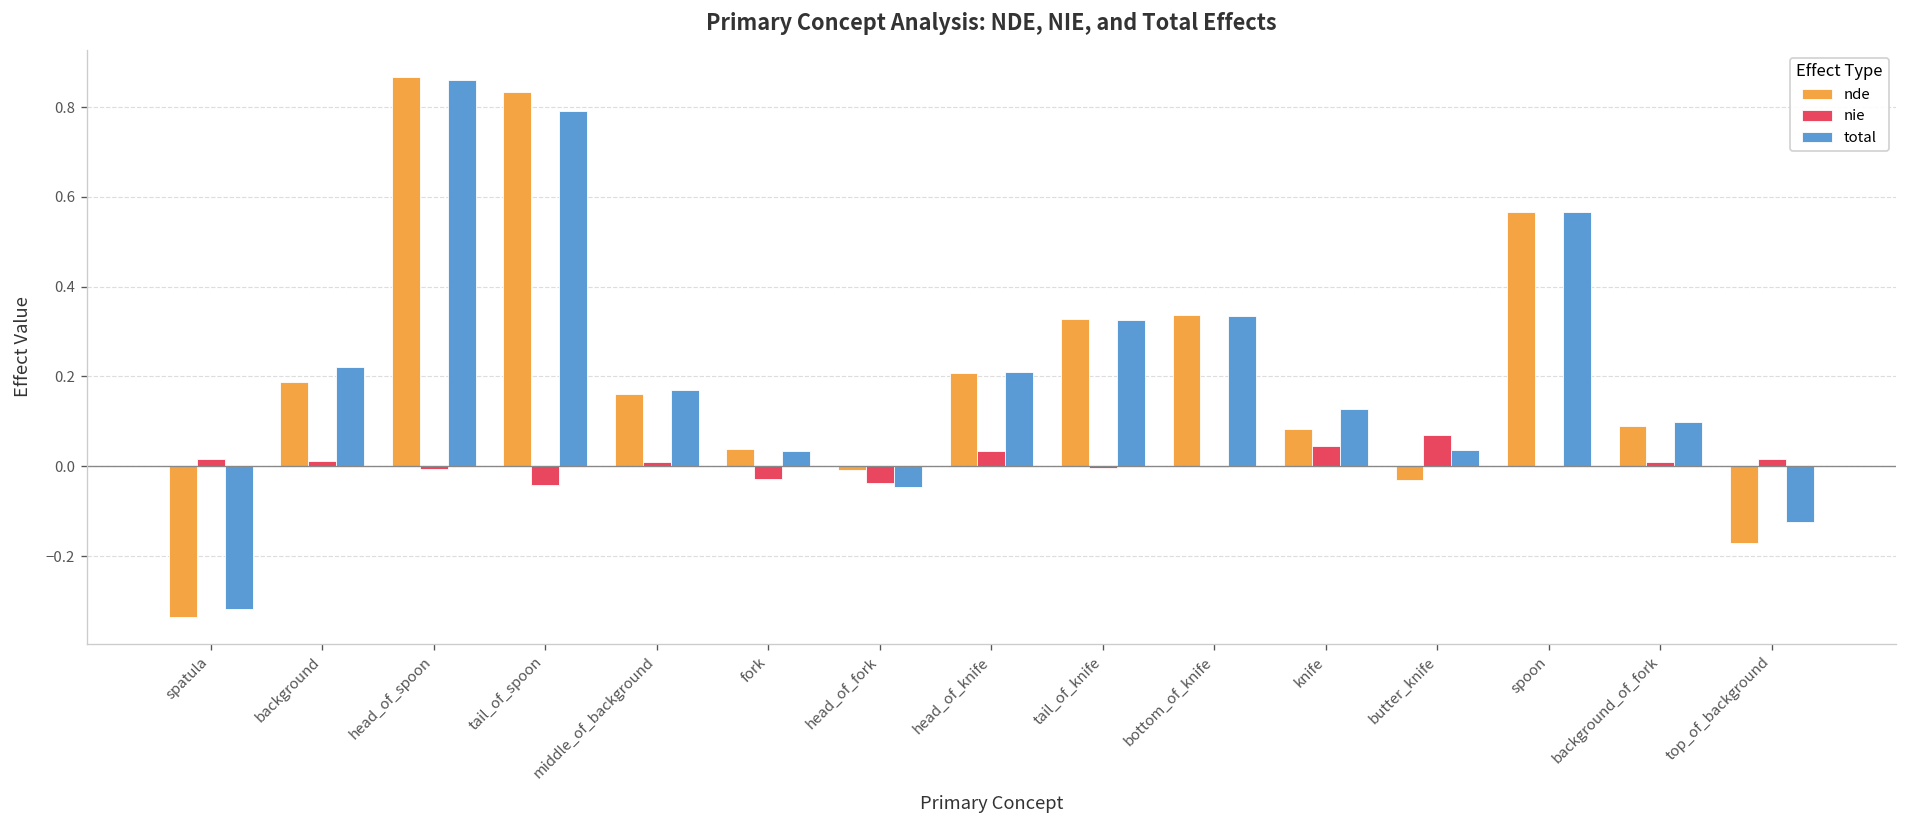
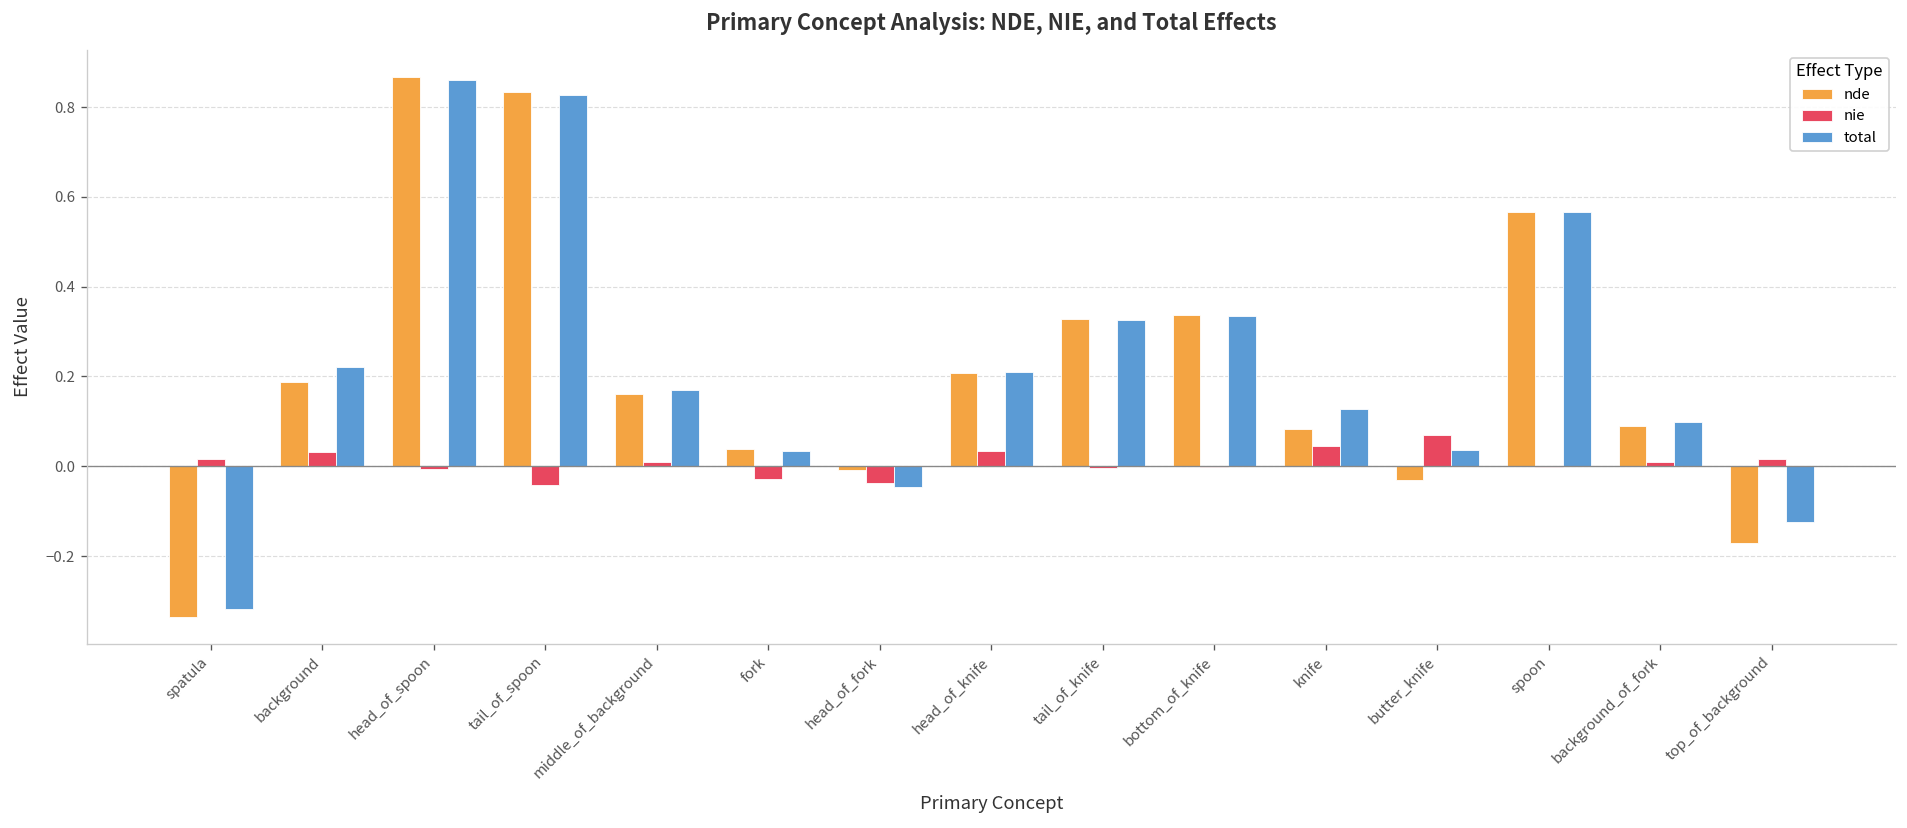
  {
    "nde": {
      "spatula": -0.33,
      "background": 0.19,
      "head_of_spoon": 0.87,
      "tail_of_spoon": 0.83,
      "middle_of_background": 0.16,
      "fork": 0.04,
      "head_of_fork": -0.01,
      "head_of_knife": 0.21,
      "tail_of_knife": 0.33,
      "bottom_of_knife": 0.34,
      "knife": 0.08,
      "butter_knife": -0.03,
      "spoon": 0.57,
      "background_of_fork": 0.09,
      "top_of_background": -0.17
    },
    "nie": {
      "spatula": 0.02,
-     "background": 0.01,
+     "background": 0.03,
      "tail_of_spoon": -0.04,
      "middle_of_background": 0.01,
      "fork": -0.03,
      "head_of_fork": -0.04,
      "head_of_knife": 0.03,
      "knife": 0.04,
      "butter_knife": 0.07,
      "background_of_fork": 0.01,
      "top_of_background": 0.02
    },
    "total": {
      "spatula": -0.32,
      "background": 0.22,
      "head_of_spoon": 0.86,
-     "tail_of_spoon": 0.79,
+     "tail_of_spoon": 0.83,
      "middle_of_background": 0.17,
      "fork": 0.04,
      "head_of_fork": -0.05,
      "head_of_knife": 0.21,
      "tail_of_knife": 0.33,
      "bottom_of_knife": 0.34,
      "knife": 0.13,
      "butter_knife": 0.04,
      "spoon": 0.57,
      "background_of_fork": 0.10,
      "top_of_background": -0.12
    }
  }
